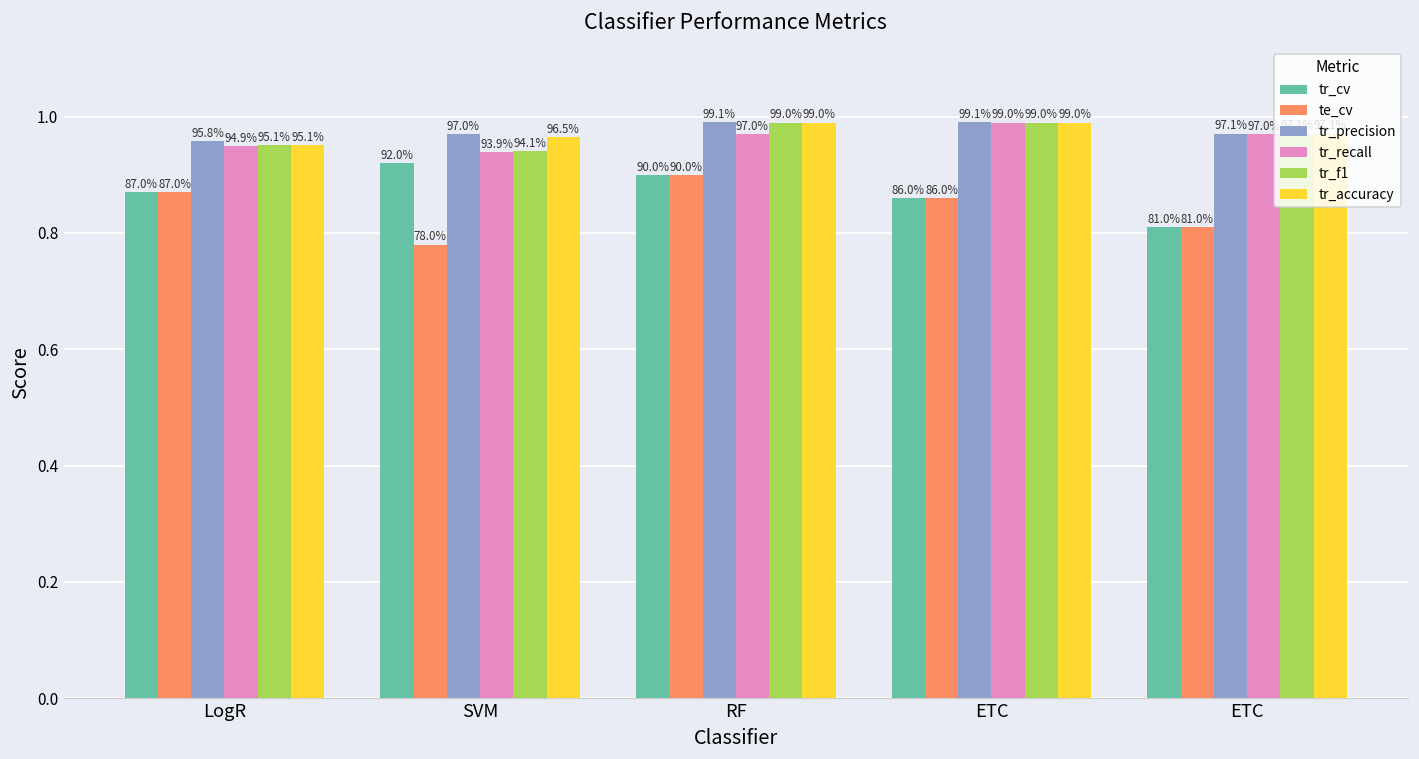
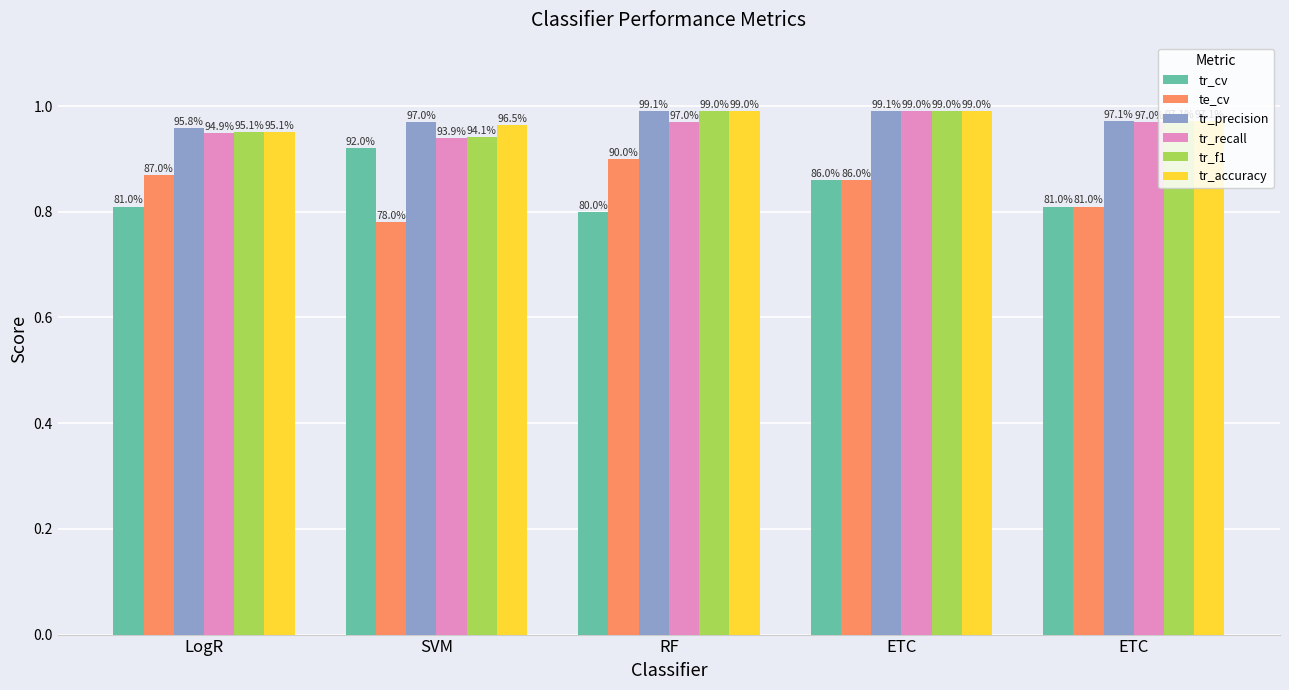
  {
    "tr_cv": {
-     "LogR": "87.0%",
+     "LogR": "81.0%",
      "SVM": "92.0%",
-     "RF": "90.0%"
+     "RF": "80.0%"
    },
    "te_cv": {
      "LogR": "87.0%",
      "SVM": "78.0%",
      "RF": "90.0%"
    },
    "tr_precision": {
      "LogR": "95.8%",
      "SVM": "97.0%",
      "RF": "99.1%"
    },
    "tr_recall": {
      "LogR": "94.9%",
      "SVM": "93.9%",
      "RF": "97.0%"
    },
    "tr_f1": {
      "LogR": "95.1%",
      "SVM": "94.1%",
      "RF": "99.0%"
    },
    "tr_accuracy": {
      "LogR": "95.1%",
      "SVM": "96.5%",
      "RF": "99.0%"
    }
  }
